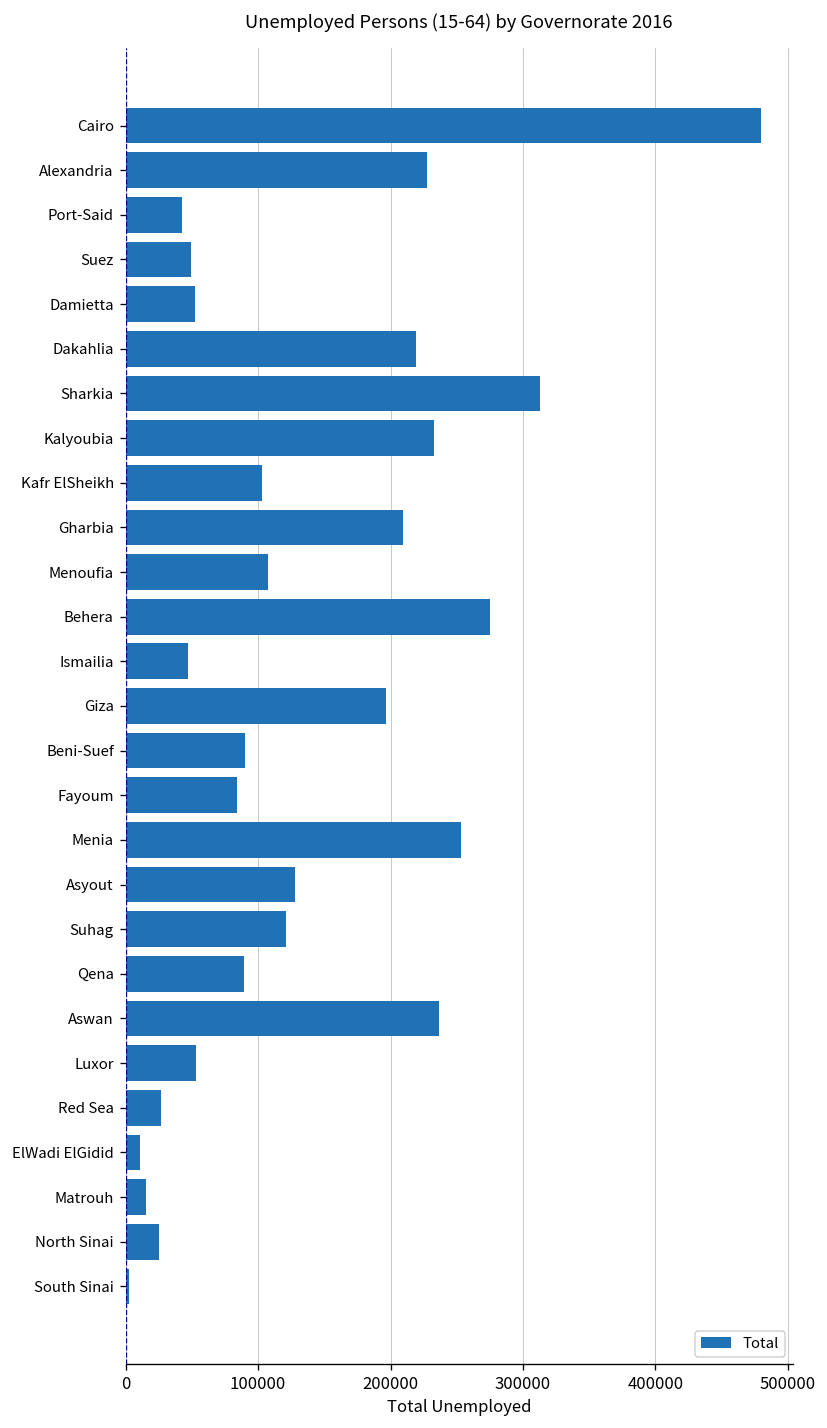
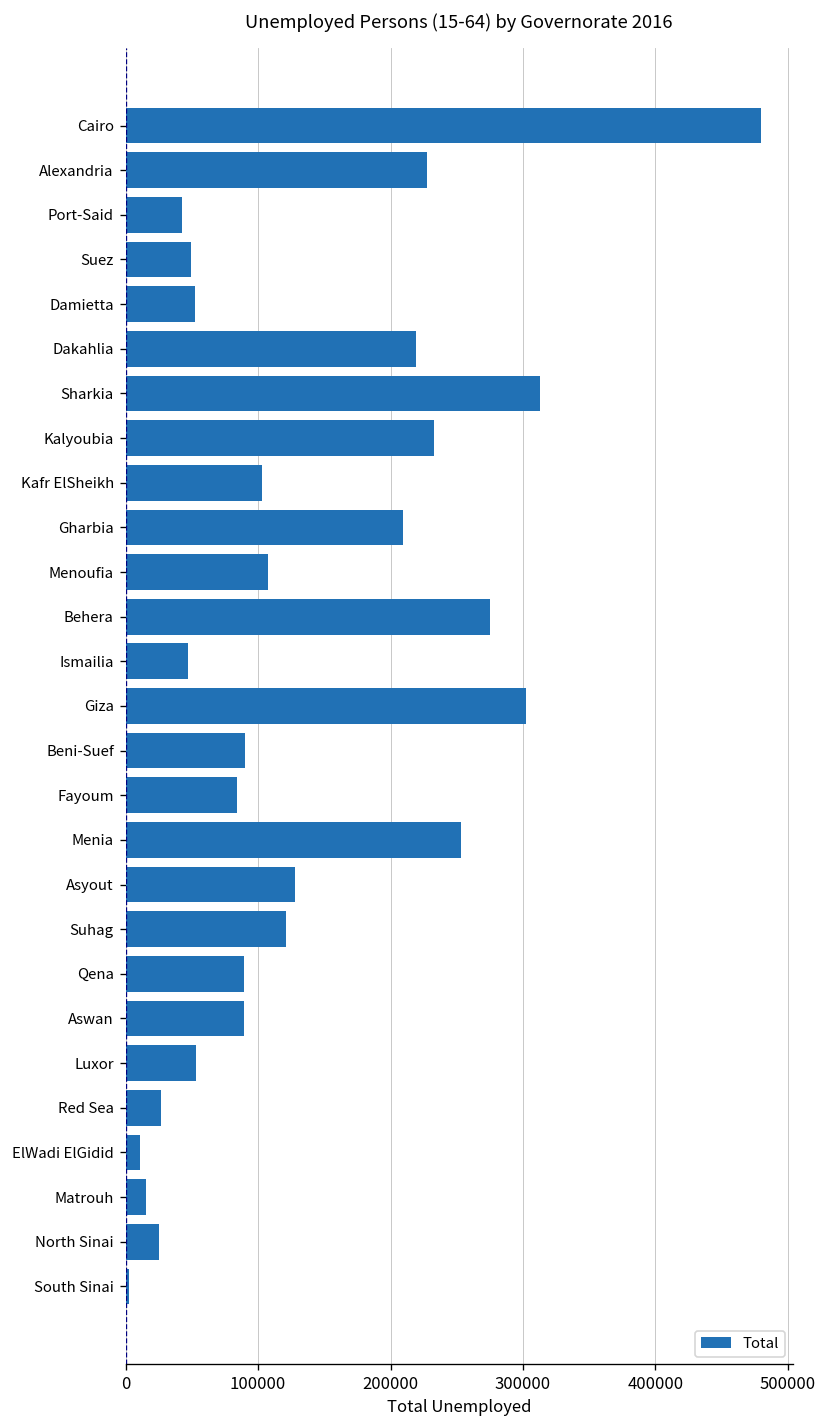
  {
    "Cairo": 480000,
    "Alexandria": 228000,
    "Port-Said": 43000,
    "Suez": 49000,
    "Damietta": 52000,
    "Dakahlia": 220000,
    "Sharkia": 313000,
    "Kalyoubia": 233000,
    "Kafr ElSheikh": 103000,
    "Gharbia": 210000,
    "Menoufia": 108000,
    "Behera": 275000,
    "Ismailia": 47000,
-   "Giza": 197000,
+   "Giza": 302000,
    "Beni-Suef": 90000,
    "Fayoum": 85000,
    "Menia": 253000,
    "Asyout": 128000,
    "Suhag": 121000,
    "Qena": 90000,
-   "Aswan": 236000,
+   "Aswan": 89000,
    "Luxor": 53000,
    "Red Sea": 27000,
    "ElWadi ElGidid": 11000,
    "Matrouh": 15000,
    "North Sinai": 26000,
    "South Sinai": 3000
  }
